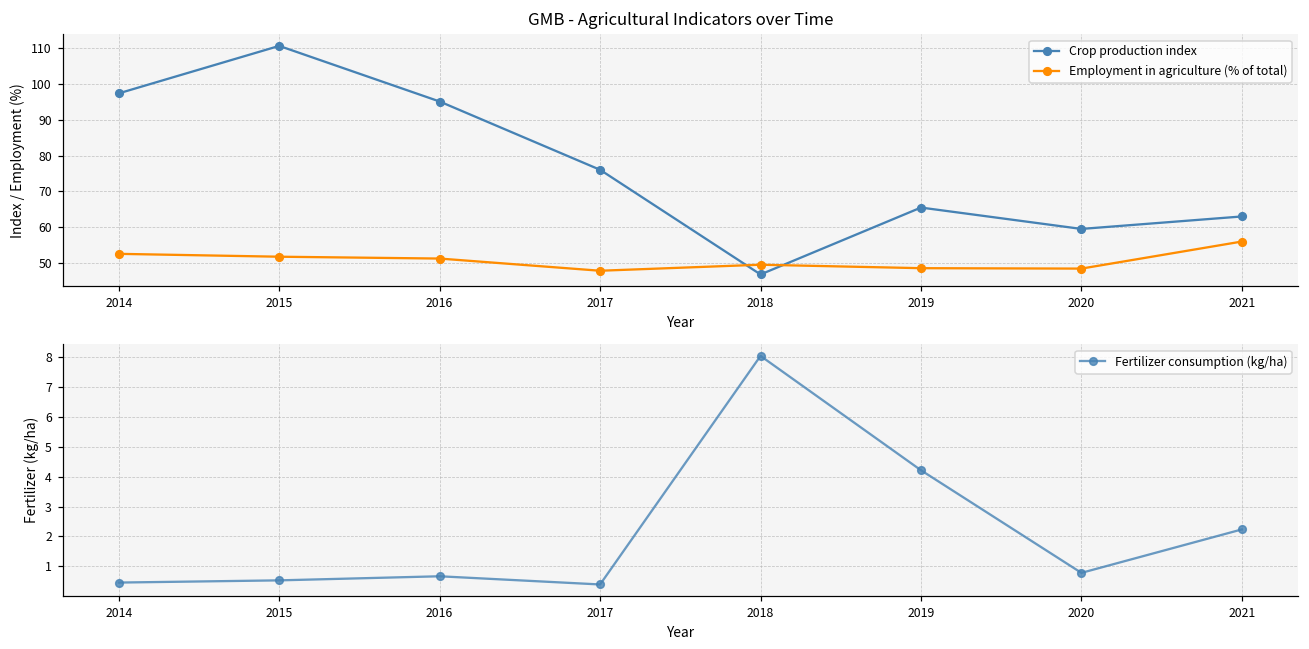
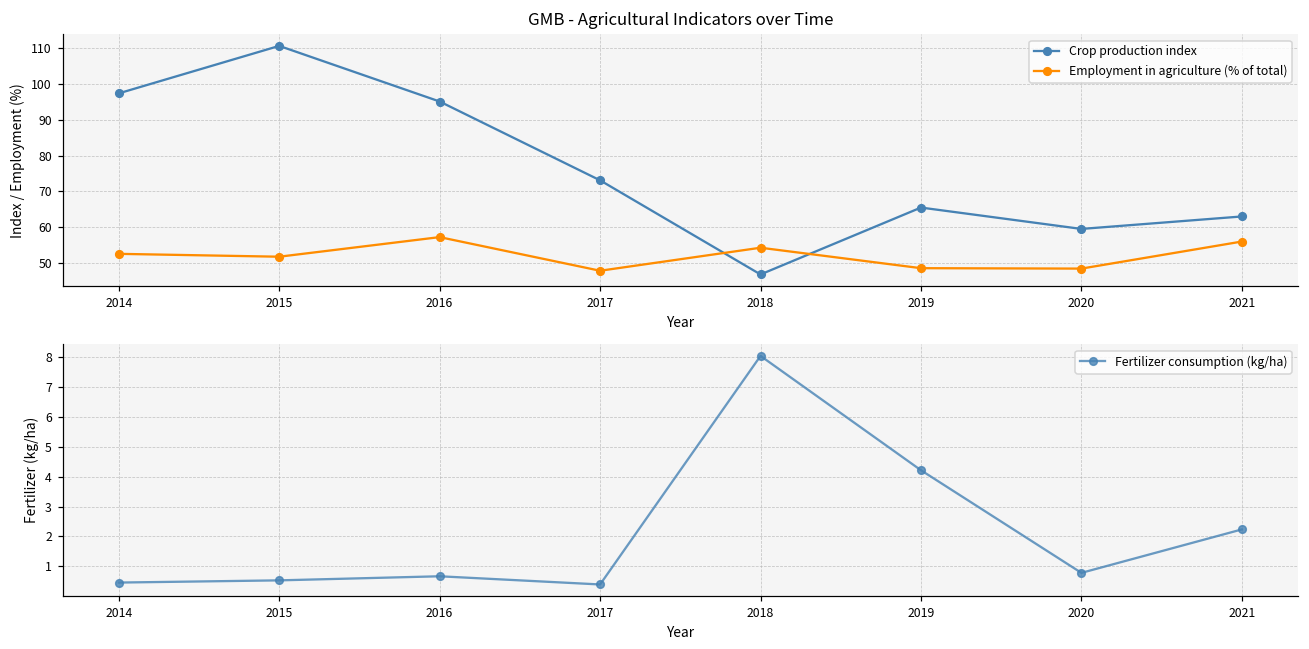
  {
    "GMB - Agricultural Indicators over Time": {
      "Crop production index": {
        "2014": 97,
        "2015": 111,
        "2016": 95,
-       "2017": 76,
+       "2017": 73,
        "2018": 47,
        "2019": 66,
        "2020": 60,
        "2021": 63
      },
      "Employment in agriculture (% of total)": {
        "2014": 53,
        "2015": 52,
-       "2016": 51,
+       "2016": 57,
        "2017": 48,
-       "2018": 50,
+       "2018": 54,
        "2019": 49,
        "2020": 49,
        "2021": 56
      }
    }
  }
